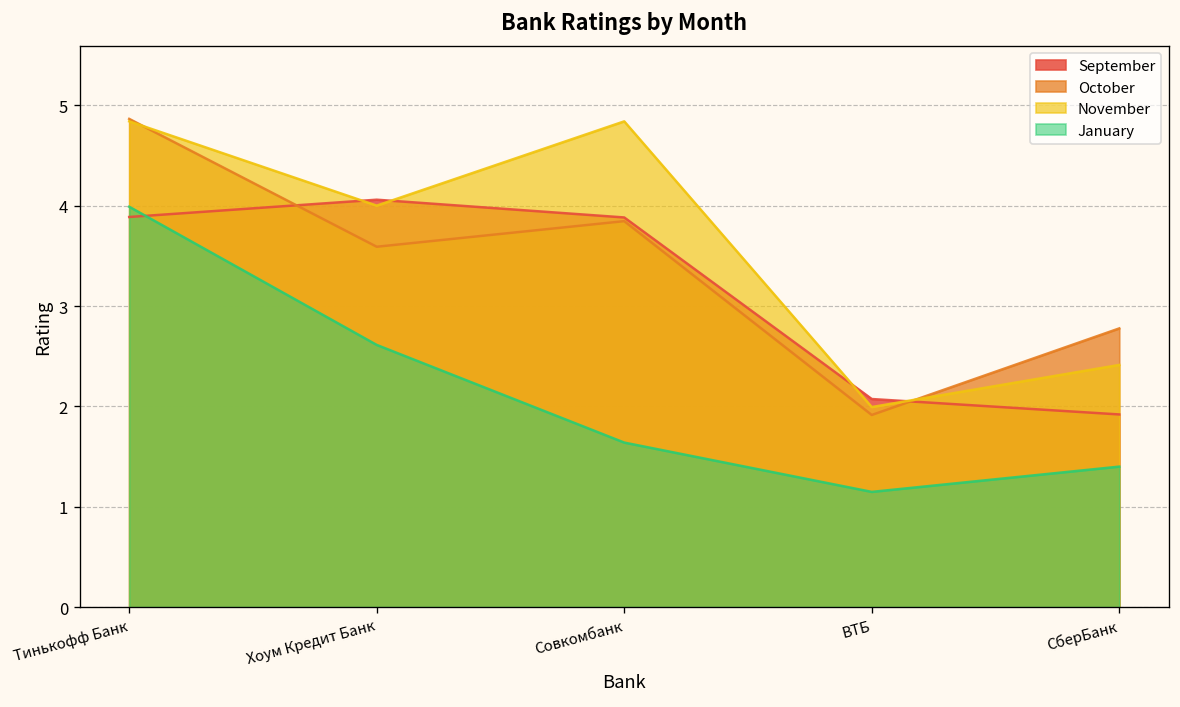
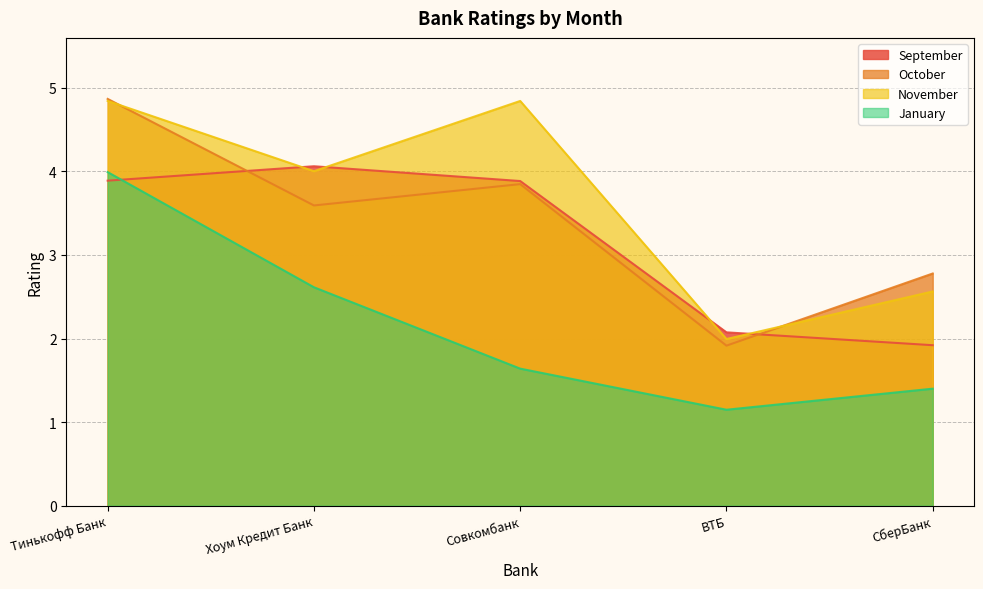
  {
    "November": {
      "Хоум Кредит Банк": 4.0,
      "Совкомбанк": 4.8,
      "ВТБ": 2.0,
-     "СберБанк": 2.4
+     "СберБанк": 2.6
    },
    "January": {
      "Тинькофф Банк": 4.0,
      "Хоум Кредит Банк": 2.6,
      "Совкомбанк": 1.6,
      "ВТБ": 1.1,
      "СберБанк": 1.4
    }
  }
